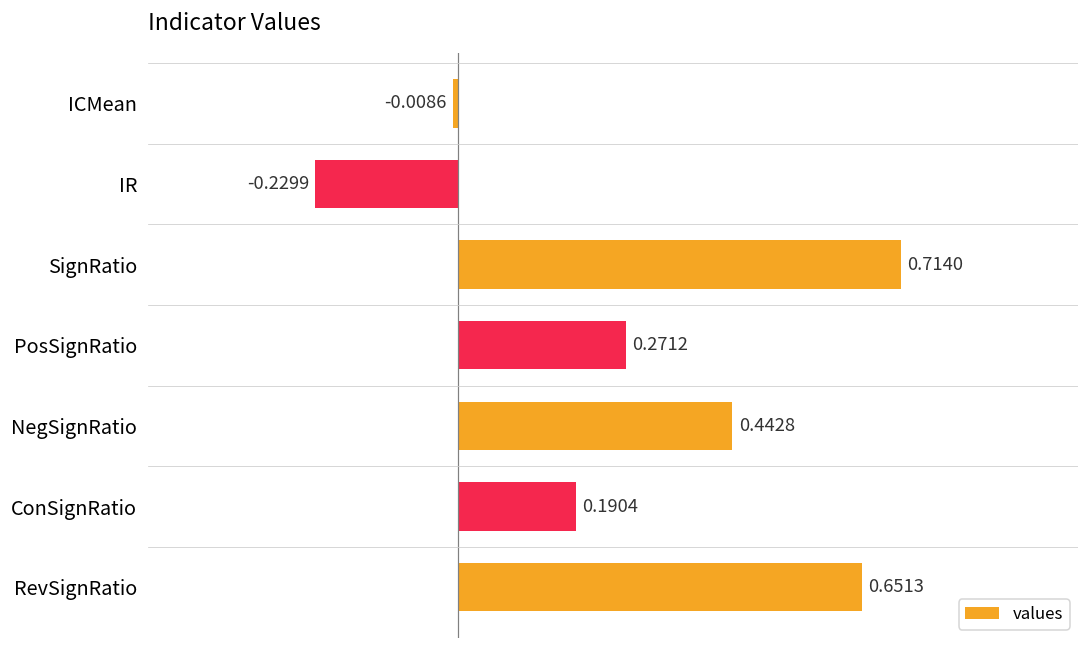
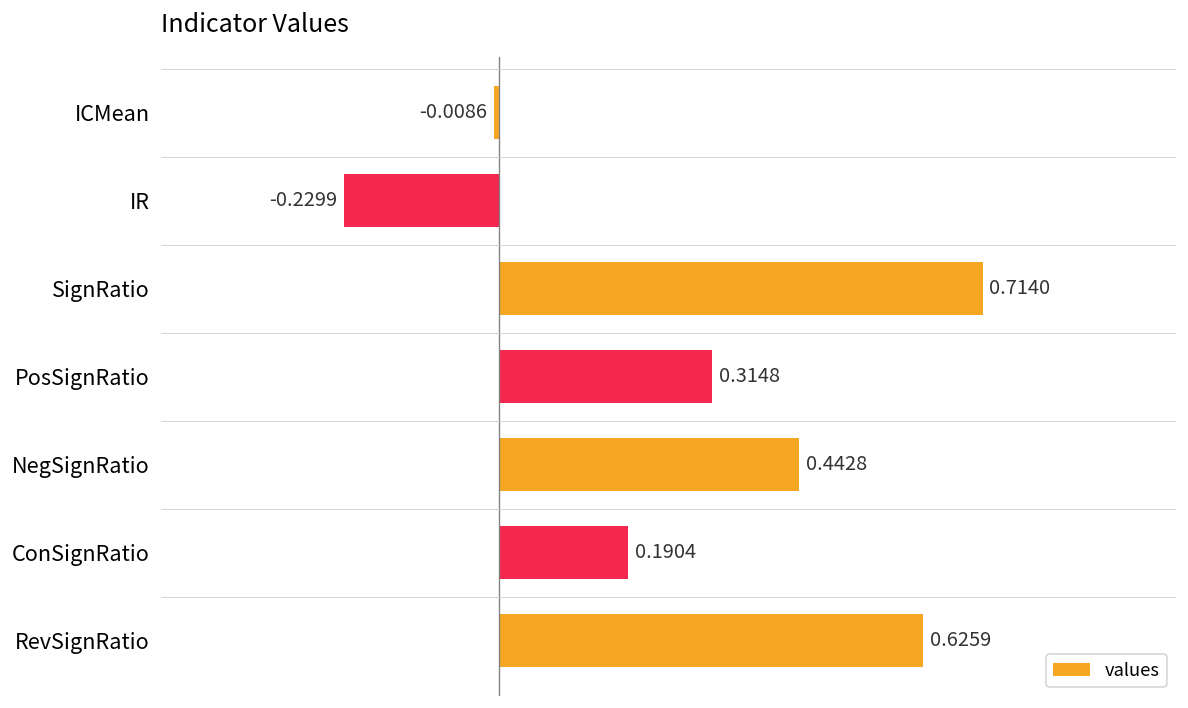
  {
    "ICMean": -0.0086,
    "IR": -0.2299,
    "SignRatio": 0.7140,
-   "PosSignRatio": 0.2712,
+   "PosSignRatio": 0.3148,
    "NegSignRatio": 0.4428,
    "ConSignRatio": 0.1904,
-   "RevSignRatio": 0.6513
+   "RevSignRatio": 0.6259
  }
